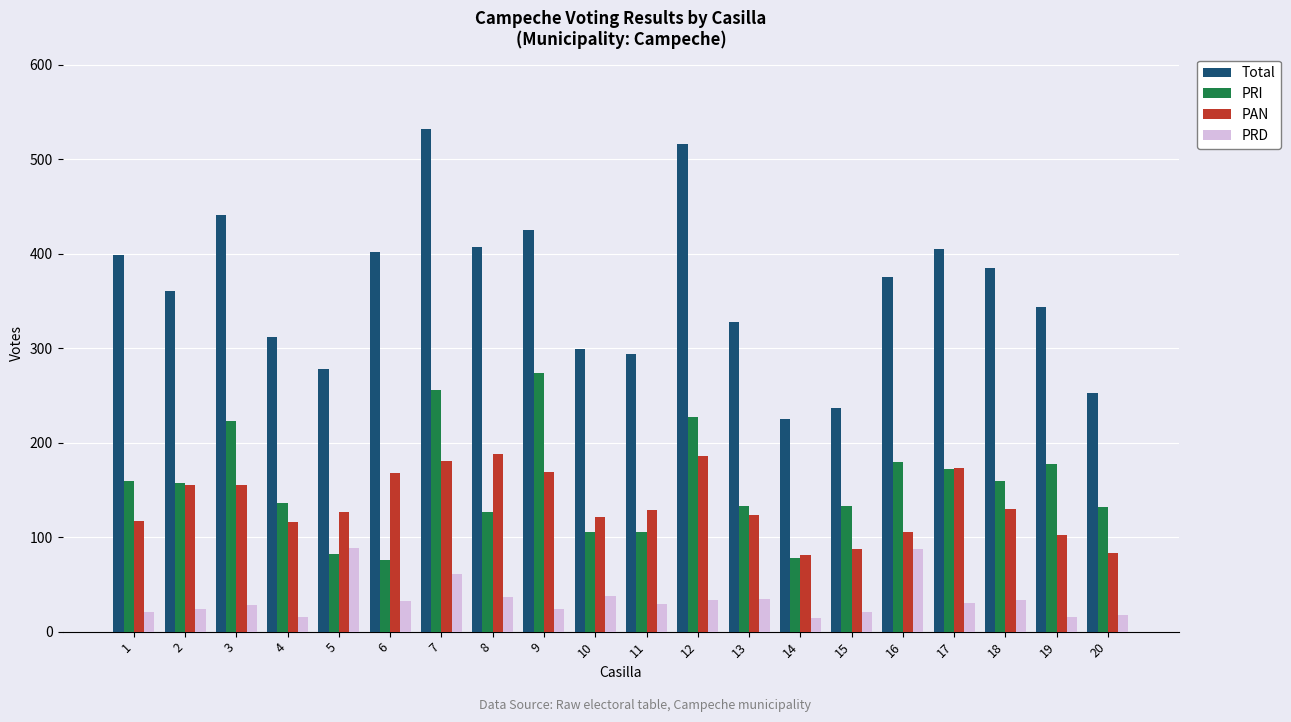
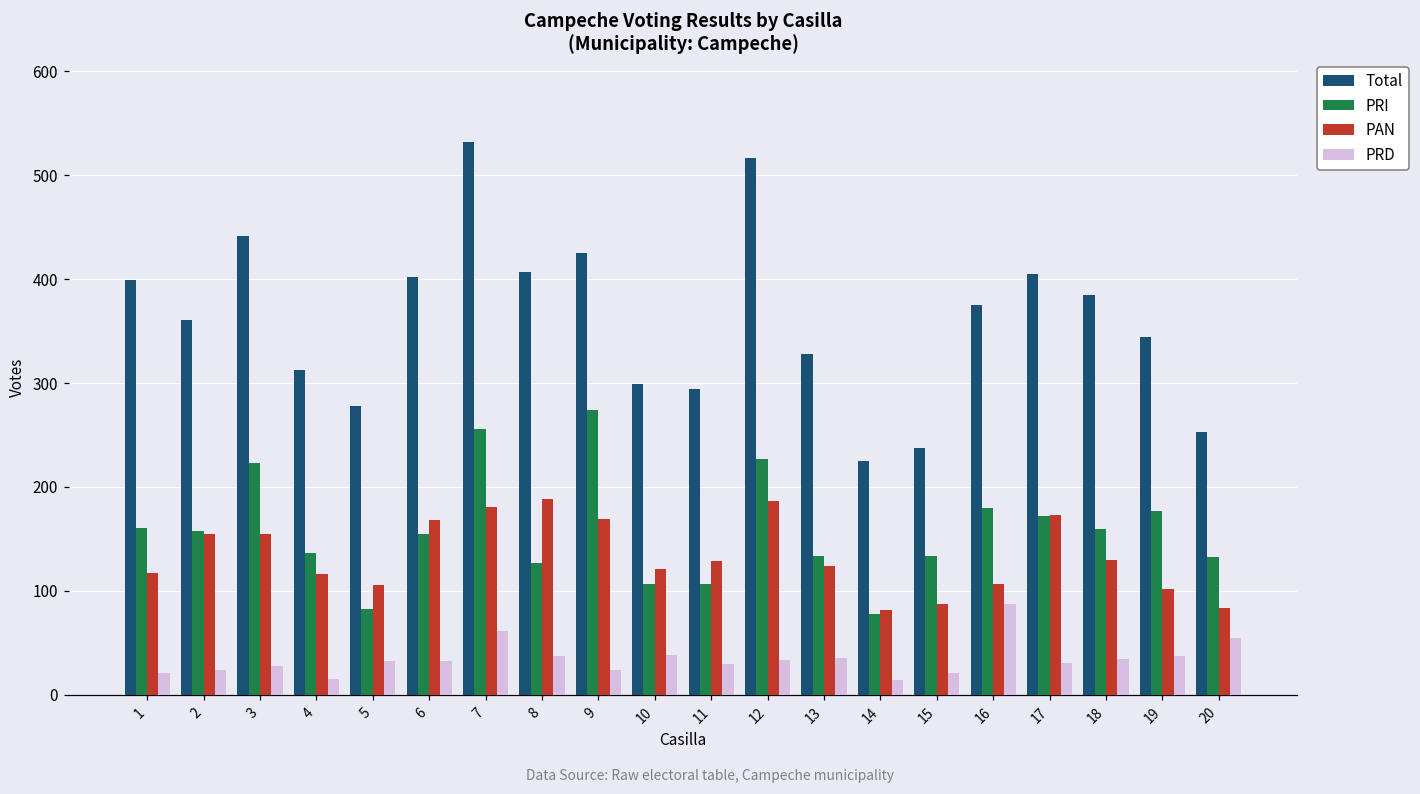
  {
    "Total": {
      "1": 400,
      "2": 360,
      "3": 440,
      "4": 310,
      "5": 280,
      "6": 400,
      "7": 530,
      "8": 410,
      "9": 430,
      "10": 300,
      "11": 290,
      "12": 520,
      "13": 330,
      "14": 230,
      "15": 240,
      "16": 380,
      "17": 410,
      "18": 390,
      "19": 340,
      "20": 250
    },
    "PRI": {
      "1": 160,
      "2": 160,
      "3": 220,
      "4": 140,
      "5": 80,
-     "6": 80,
+     "6": 160,
      "7": 260,
      "8": 130,
      "9": 270,
      "10": 110,
      "11": 110,
      "12": 230,
      "13": 130,
      "14": 80,
      "15": 130,
      "16": 180,
      "17": 170,
      "18": 160,
      "19": 180,
      "20": 130
    },
    "PAN": {
      "1": 120,
      "2": 160,
      "3": 160,
      "4": 120,
-     "5": 130,
+     "5": 110,
      "6": 170,
      "7": 180,
      "8": 190,
      "9": 170,
      "10": 120,
      "11": 130,
      "12": 190,
      "13": 120,
      "14": 80,
      "15": 90,
      "16": 110,
      "17": 170,
      "18": 130,
      "19": 100,
      "20": 80
    },
    "PRD": {
      "1": 20,
      "2": 20,
      "3": 30,
      "4": 20,
-     "5": 90,
+     "5": 30,
      "6": 30,
      "7": 60,
      "8": 40,
      "9": 20,
      "10": 40,
      "11": 30,
      "12": 30,
      "13": 40,
      "14": 10,
      "15": 20,
      "16": 90,
      "17": 30,
      "18": 30,
-     "19": 20,
-     "20": 20
+     "19": 40,
+     "20": 50
    }
  }
